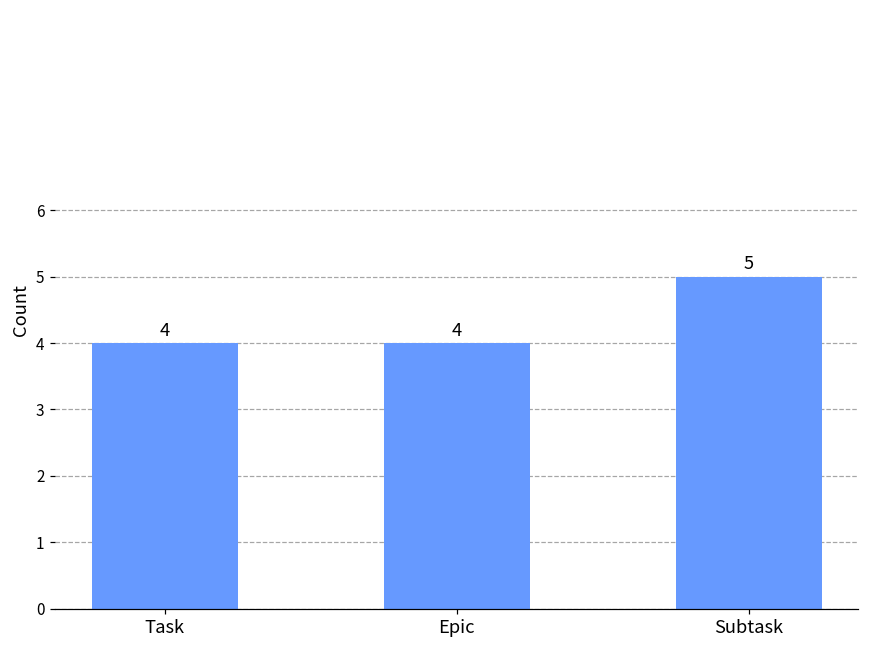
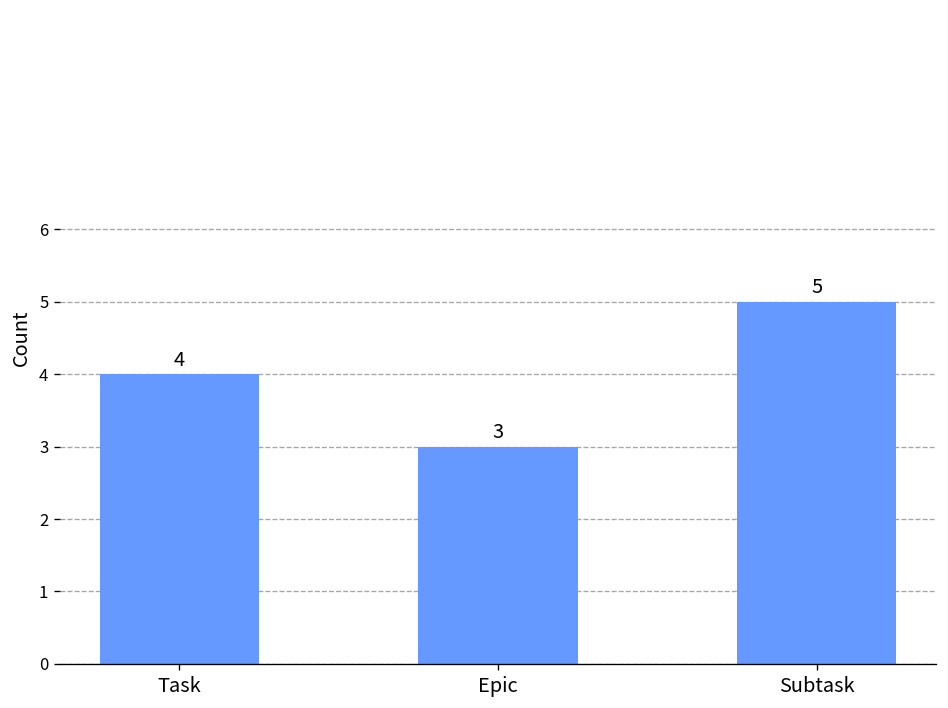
  {
    "Task": 4,
-   "Epic": 4,
+   "Epic": 3,
    "Subtask": 5
  }
